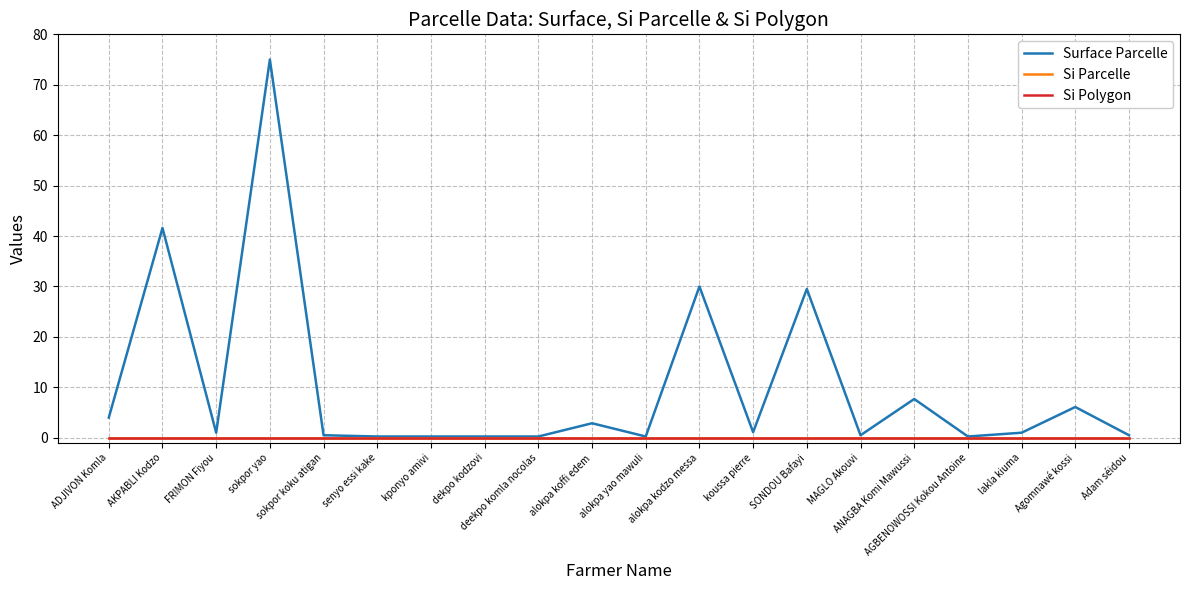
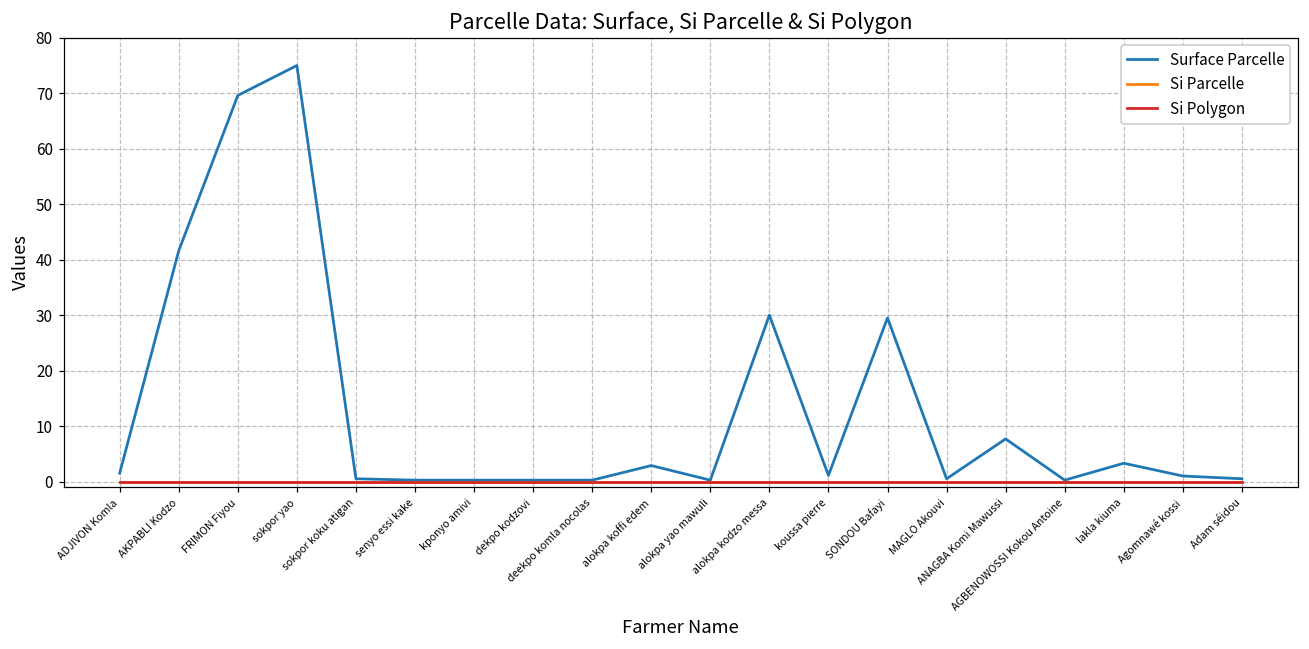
  {
    "Surface Parcelle": {
-     "ADJIVON Komla": 4,
+     "ADJIVON Komla": 2,
      "AKPABLI Kodzo": 42,
-     "FRIMON Fiyou": 1,
+     "FRIMON Fiyou": 70,
      "sokpor yao": 75,
      "sokpor koku atigan": 1,
      "alokpa koffi edem": 3,
      "alokpa kodzo messa": 30,
      "koussa pierre": 1,
      "SONDOU Bafayi": 30,
      "MAGLO Akouvi": 1,
      "ANAGBA Komi Mawussi": 8,
-     "lakla kiuma": 1,
-     "Agomnawé kossi": 6,
+     "lakla kiuma": 3,
+     "Agomnawé kossi": 1,
      "Adam séidou": 1
    },
    "Si Polygon": {
      "ADJIVON Komla": 0,
      "AKPABLI Kodzo": 0,
      "FRIMON Fiyou": 0,
      "sokpor yao": 0,
      "sokpor koku atigan": 0,
      "alokpa koffi edem": 0,
      "alokpa kodzo messa": 0,
      "koussa pierre": 0,
      "SONDOU Bafayi": 0,
      "MAGLO Akouvi": 0,
      "ANAGBA Komi Mawussi": 0,
      "lakla kiuma": 0,
      "Agomnawé kossi": 0,
      "Adam séidou": 0
    }
  }
